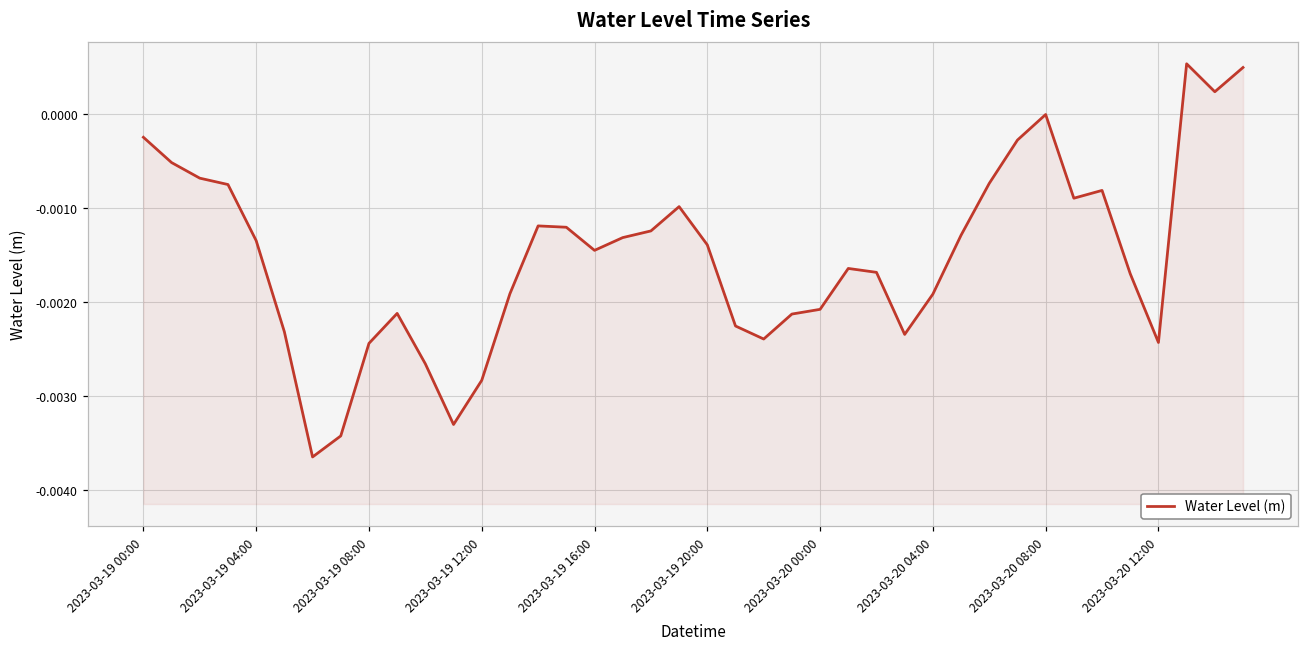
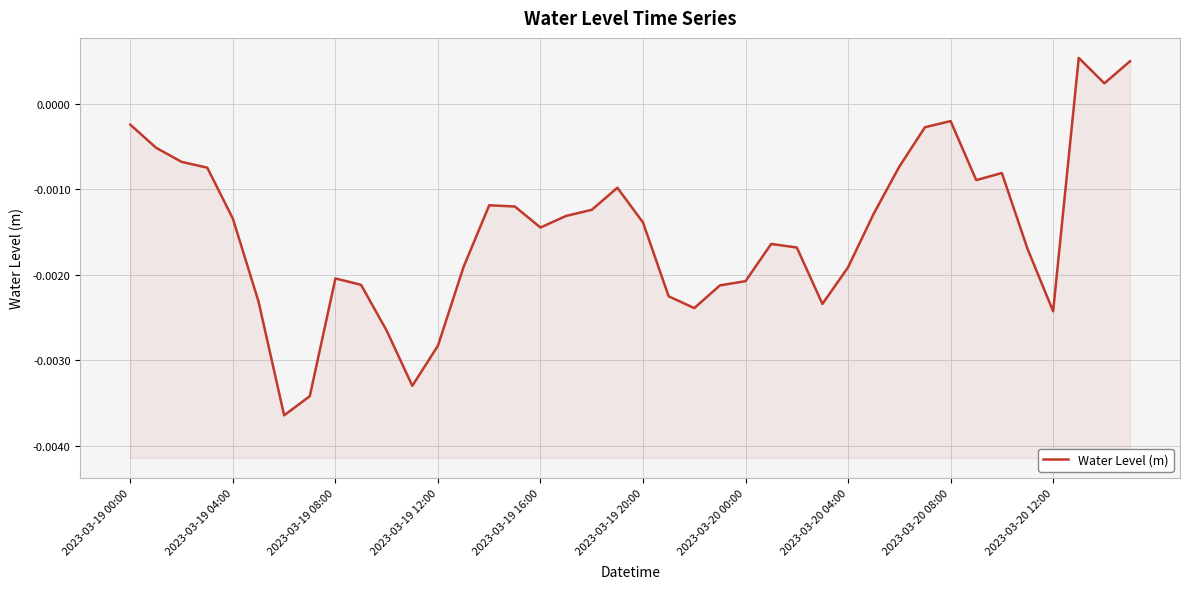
  {
    "2023-03-19 00:00": -0.0002,
    "2023-03-19 04:00": -0.0013,
-   "2023-03-19 08:00": -0.0024,
+   "2023-03-19 08:00": -0.0020,
    "2023-03-19 12:00": -0.0028,
    "2023-03-19 16:00": -0.0014,
    "2023-03-19 20:00": -0.0014,
    "2023-03-20 00:00": -0.0021,
    "2023-03-20 04:00": -0.0019,
-   "2023-03-20 08:00": 0.0000,
+   "2023-03-20 08:00": -0.0002,
    "2023-03-20 12:00": -0.0024
  }
